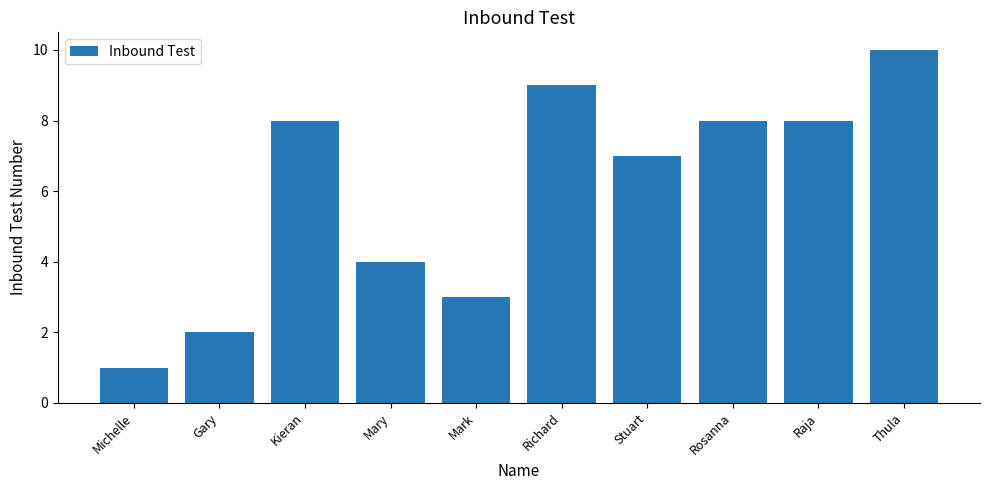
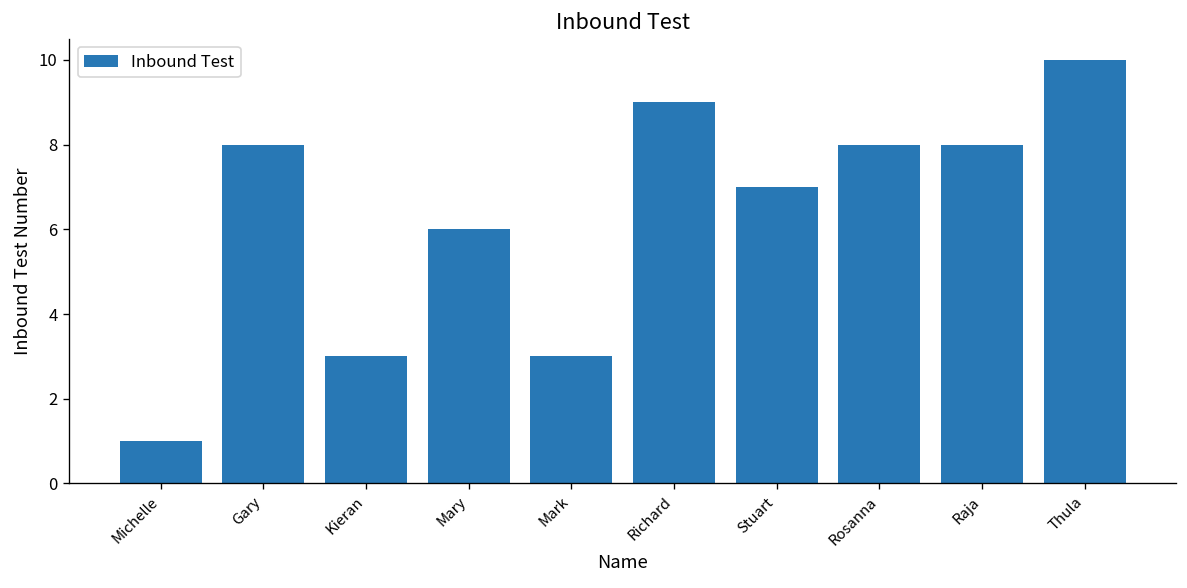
  {
    "Michelle": 1,
-   "Gary": 2,
-   "Kieran": 8,
-   "Mary": 4,
+   "Gary": 8,
+   "Kieran": 3,
+   "Mary": 6,
    "Mark": 3,
    "Richard": 9,
    "Stuart": 7,
    "Rosanna": 8,
    "Raja": 8,
    "Thula": 10
  }
